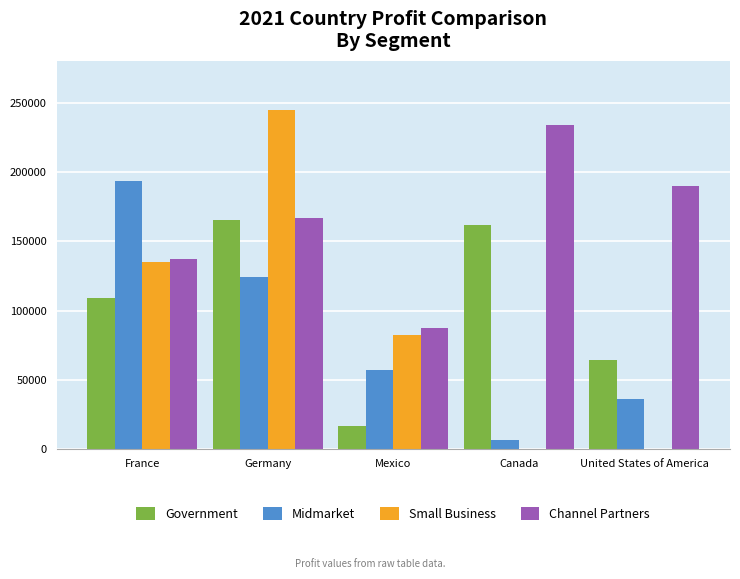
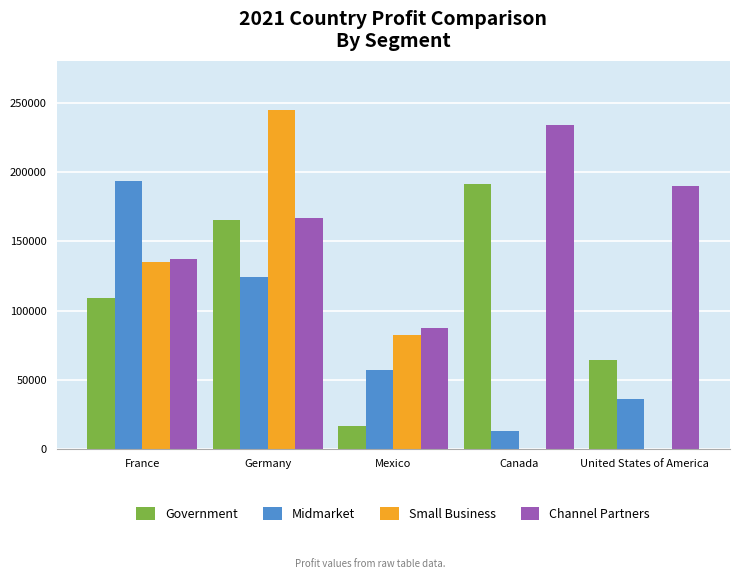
  {
    "Government": {
      "France": 109000,
      "Germany": 166000,
      "Mexico": 16000,
-     "Canada": 161000,
+     "Canada": 191000,
      "United States of America": 65000
    },
    "Midmarket": {
      "France": 193000,
      "Germany": 124000,
      "Mexico": 57000,
-     "Canada": 7000,
+     "Canada": 13000,
      "United States of America": 36000
    },
    "Small Business": {
      "France": 135000,
      "Germany": 245000,
      "Mexico": 82000,
      "Canada": 0,
      "United States of America": 0
    },
    "Channel Partners": {
      "France": 137000,
      "Germany": 166000,
      "Mexico": 88000,
      "Canada": 234000,
      "United States of America": 190000
    }
  }
